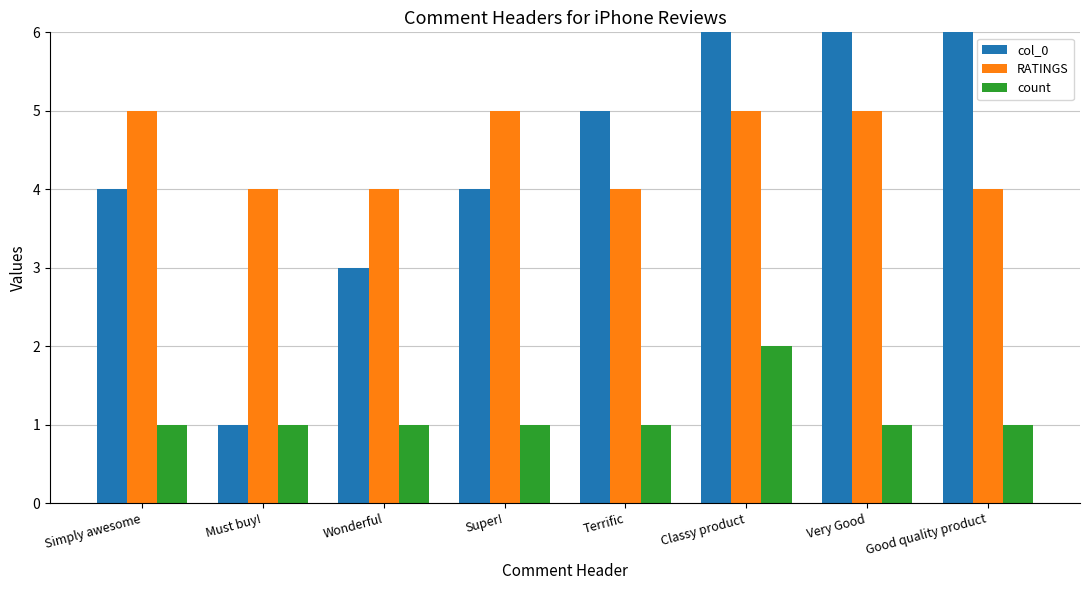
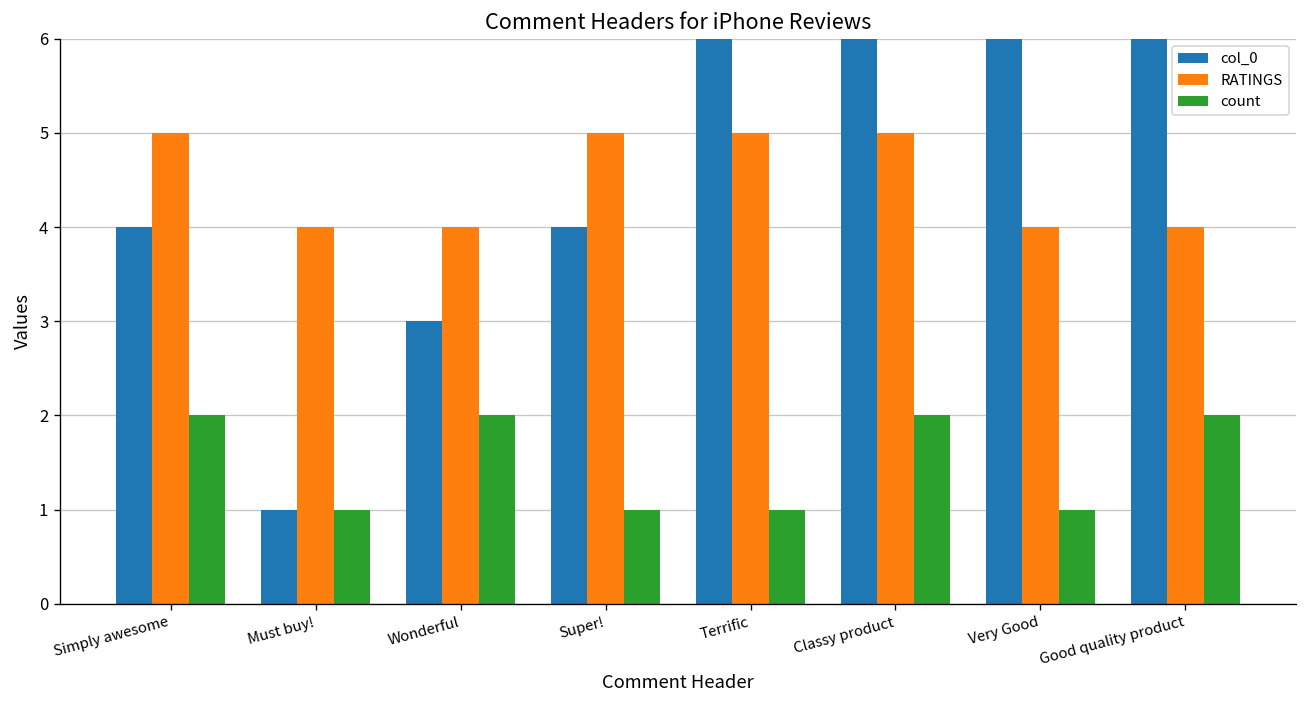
  {
    "col_0": {
      "Simply awesome": 4,
      "Must buy!": 1,
      "Wonderful": 3,
      "Super!": 4,
-     "Terrific": 5
+     "Terrific": 6
    },
    "RATINGS": {
      "Simply awesome": 5,
      "Must buy!": 4,
      "Wonderful": 4,
      "Super!": 5,
-     "Terrific": 4,
+     "Terrific": 5,
      "Classy product": 5,
-     "Very Good": 5,
+     "Very Good": 4,
      "Good quality product": 4
    },
    "count": {
-     "Simply awesome": 1,
+     "Simply awesome": 2,
      "Must buy!": 1,
-     "Wonderful": 1,
+     "Wonderful": 2,
      "Super!": 1,
      "Terrific": 1,
      "Classy product": 2,
      "Very Good": 1,
-     "Good quality product": 1
+     "Good quality product": 2
    }
  }
